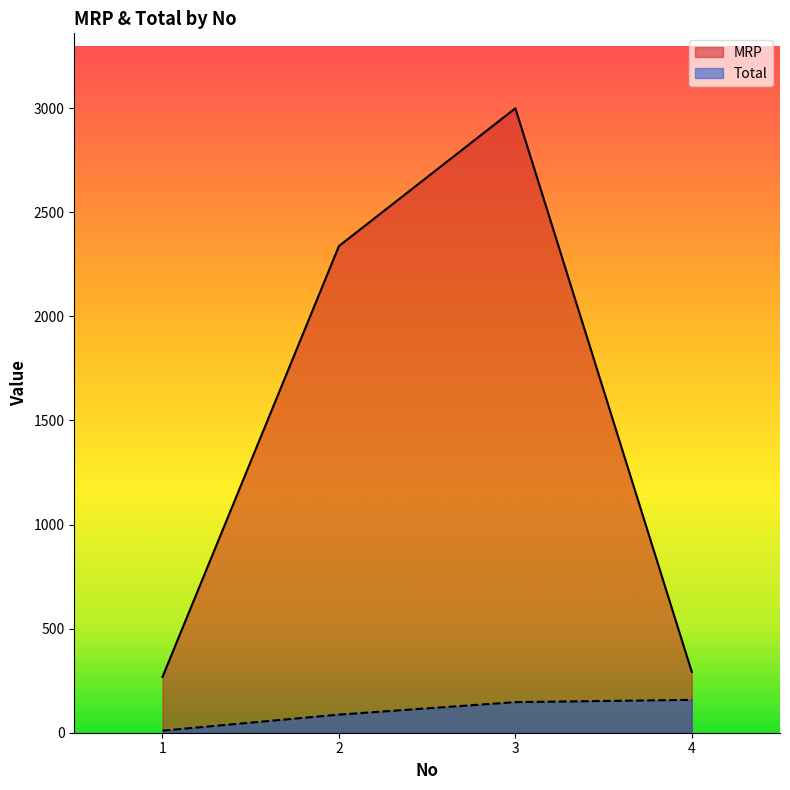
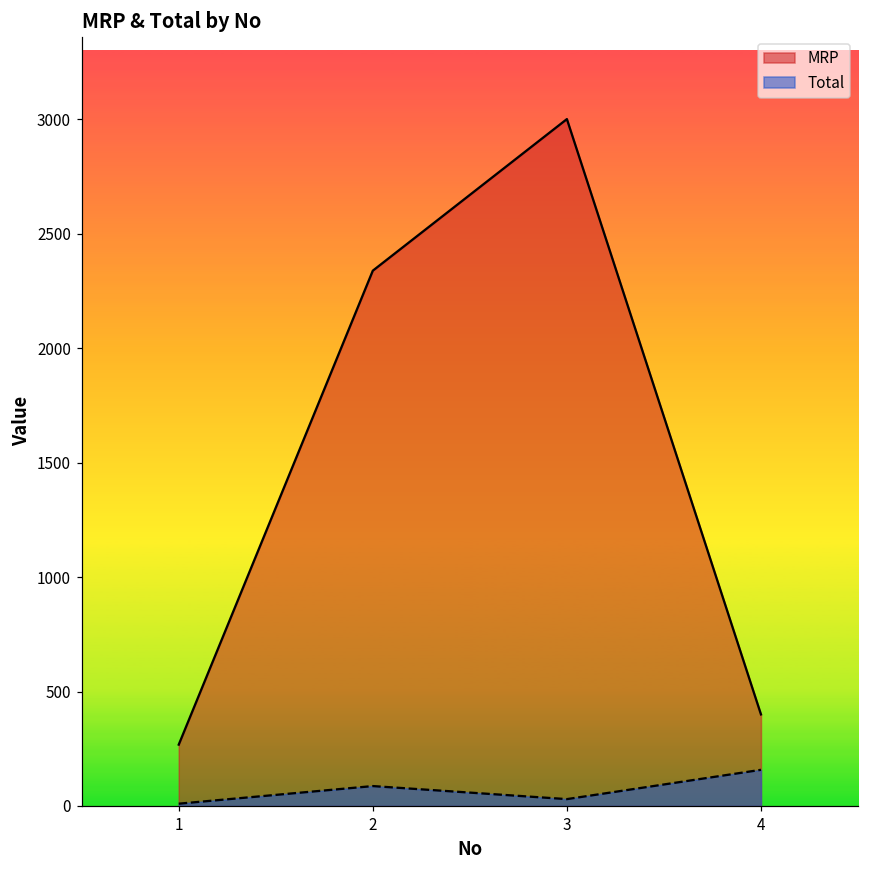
  {
    "MRP": {
      "1": 270,
      "2": 2340,
      "3": 3000,
-     "4": 290
+     "4": 400
    },
    "Total": {
      "1": 10,
      "2": 90,
-     "3": 150,
+     "3": 30,
      "4": 160
    }
  }
